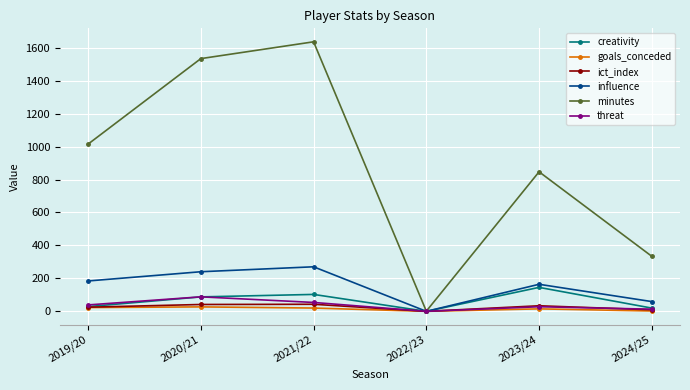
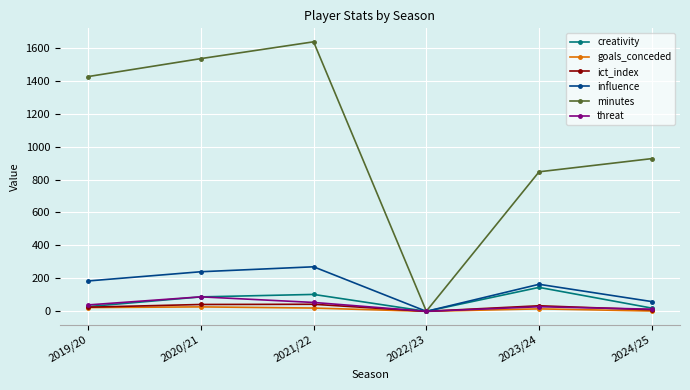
  {
    "goals_conceded": {
      "2021/22": 20
    },
    "minutes": {
-     "2019/20": 1020,
+     "2019/20": 1430,
      "2020/21": 1530,
      "2021/22": 1640,
      "2023/24": 850,
-     "2024/25": 330
+     "2024/25": 930
    }
  }
